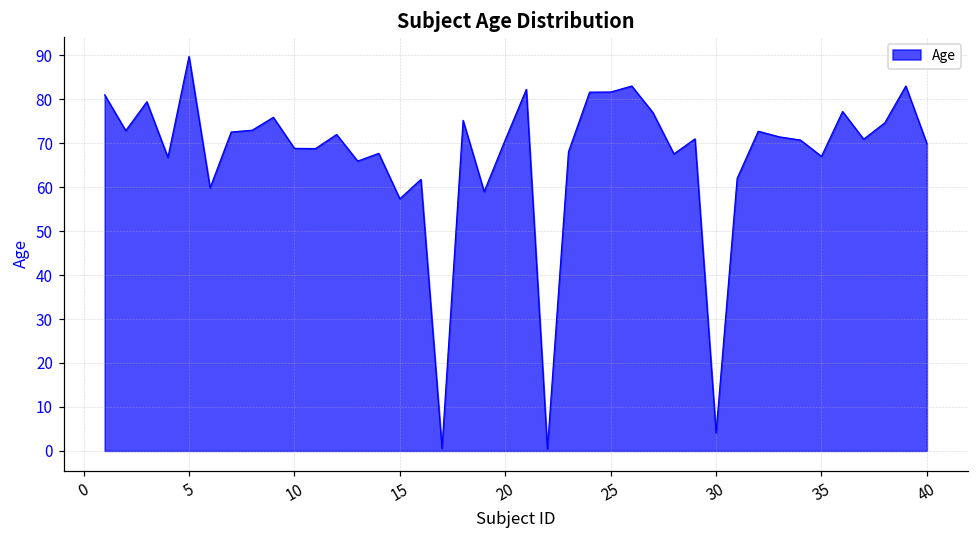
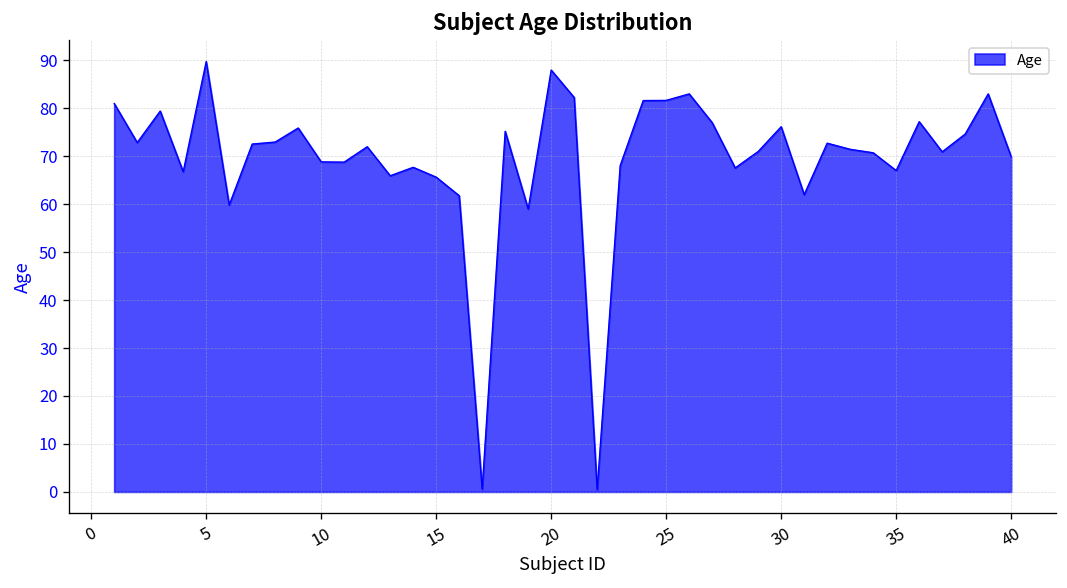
  {
    "5": 90,
    "10": 69,
-   "15": 57,
-   "20": 71,
+   "15": 66,
+   "20": 88,
    "25": 82,
-   "30": 4,
+   "30": 76,
    "35": 67,
    "40": 70
  }
